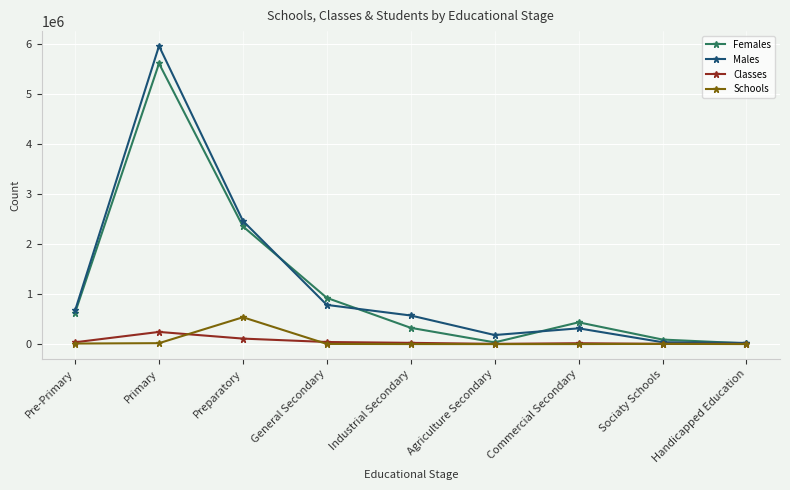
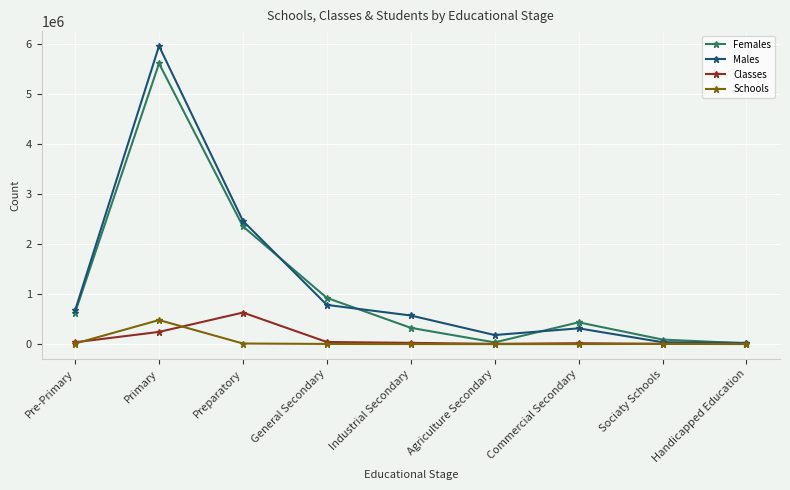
  {
    "Classes": {
      "Primary": 200000,
-     "Preparatory": 100000
+     "Preparatory": 600000
    },
    "Schools": {
-     "Primary": 0,
-     "Preparatory": 500000
+     "Primary": 500000,
+     "Preparatory": 0
    }
  }
